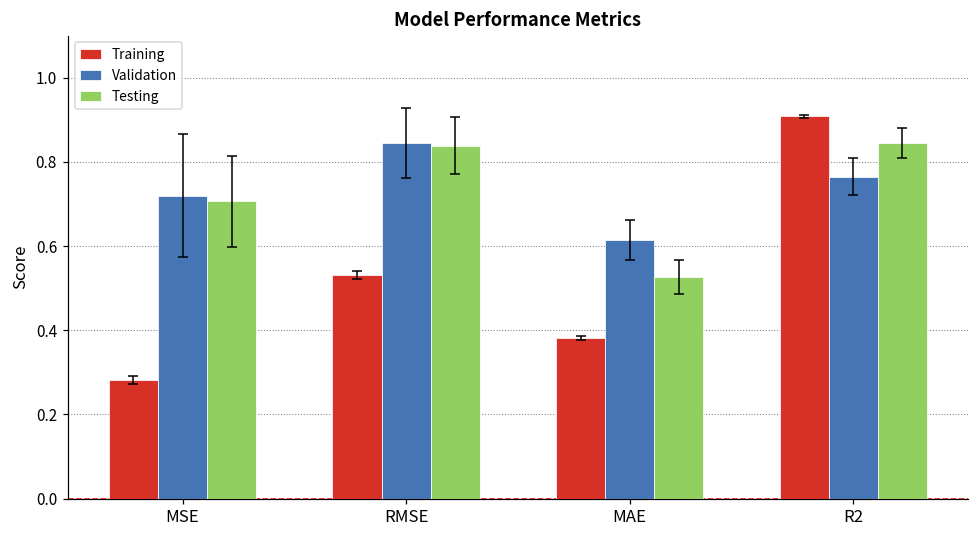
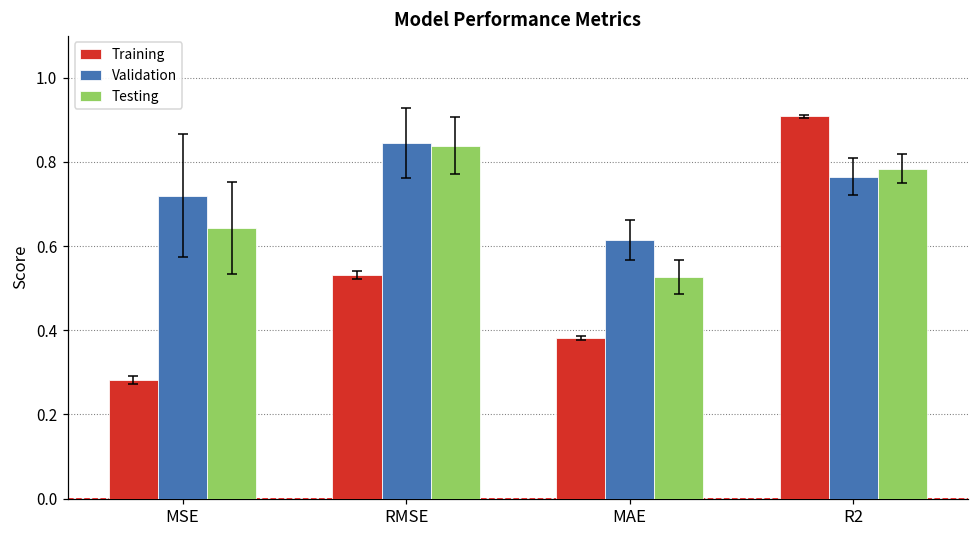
  {
    "Training": {
      "MSE": 0.28,
      "RMSE": 0.53,
      "MAE": 0.38,
      "R2": 0.91
    },
    "Testing": {
-     "MSE": 0.71,
+     "MSE": 0.64,
      "RMSE": 0.84,
      "MAE": 0.53,
-     "R2": 0.85
+     "R2": 0.78
    }
  }
